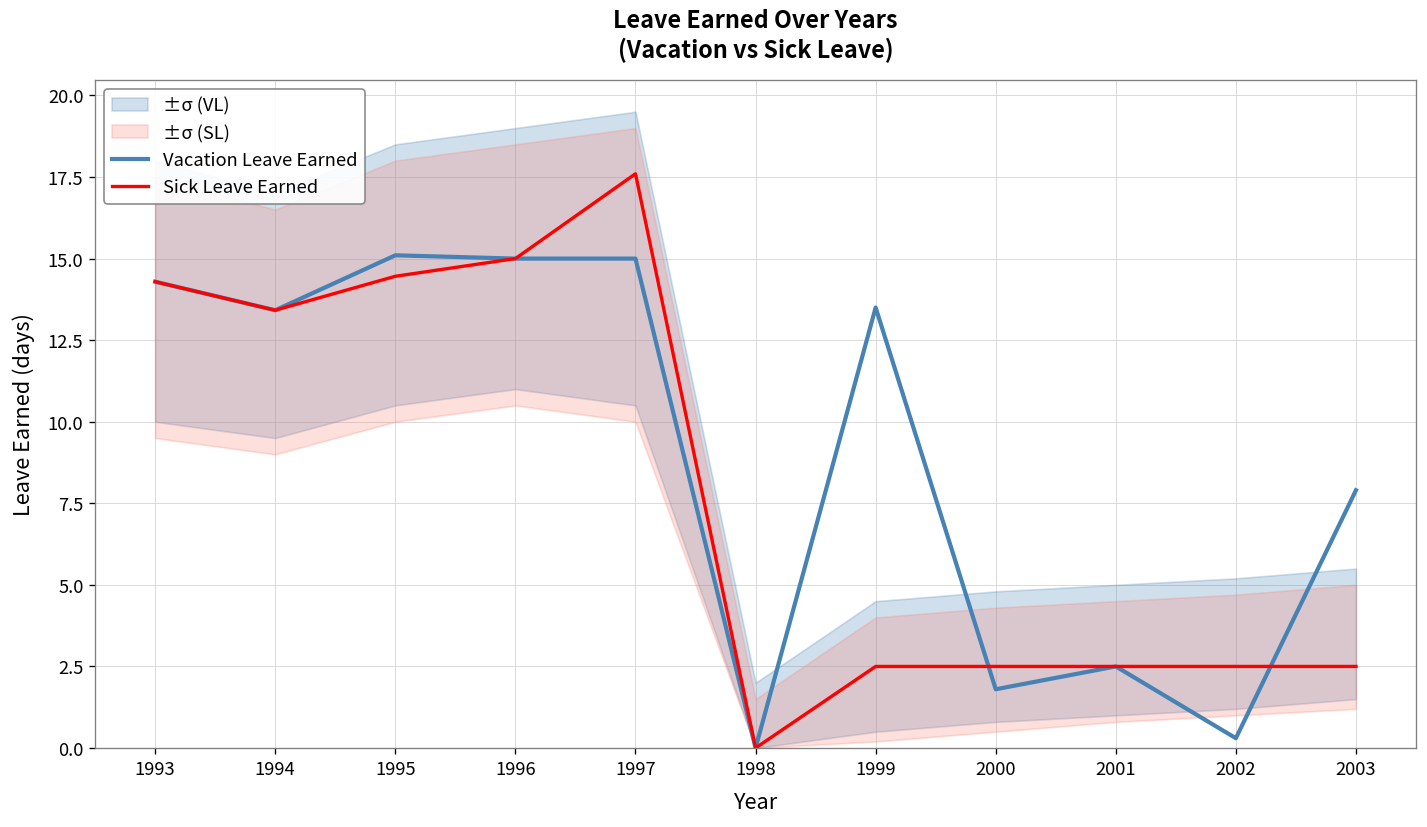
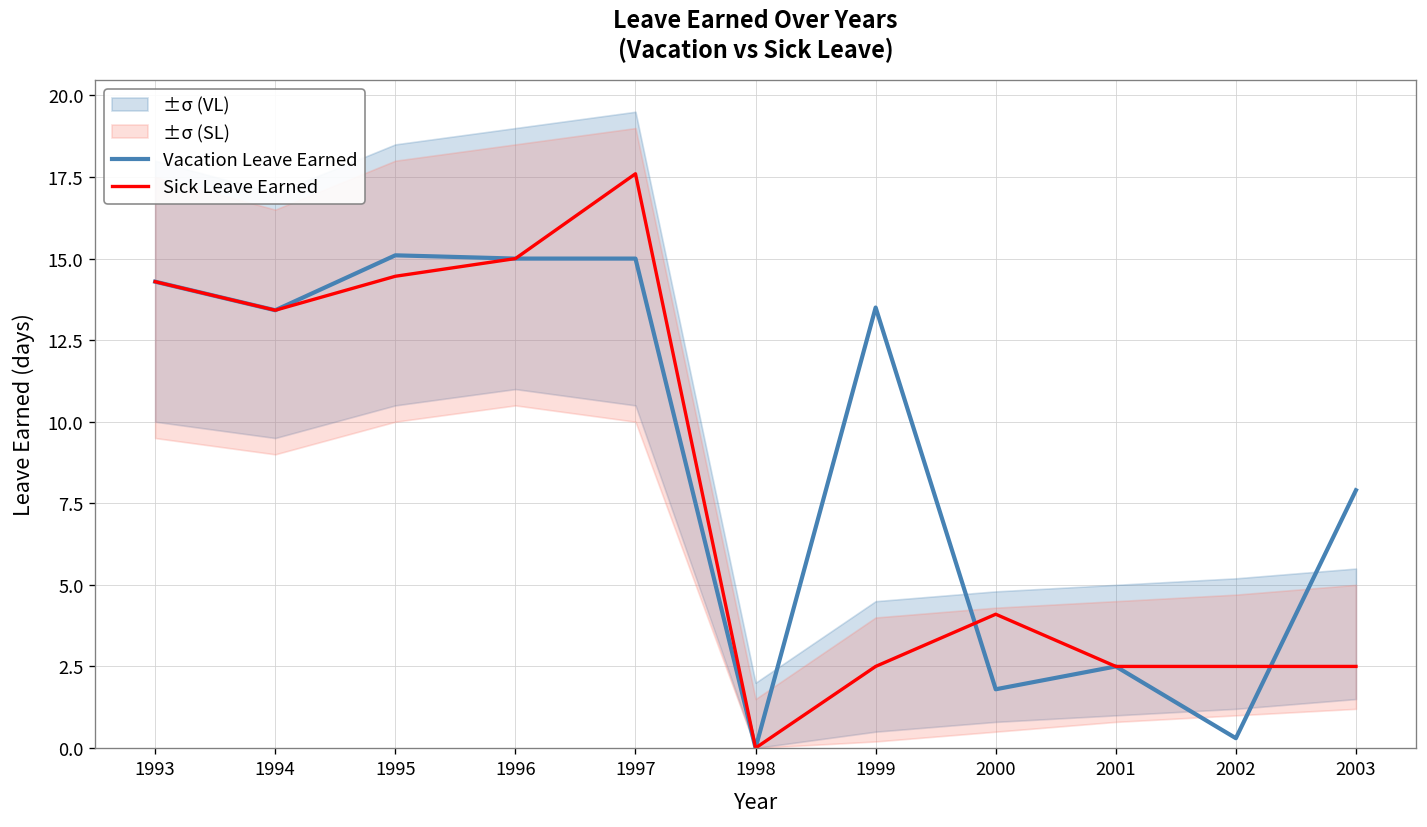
  {
    "Sick Leave Earned": {
      "1995": 14.5,
      "1997": 17.6,
      "1999": 2.5,
-     "2000": 2.5,
+     "2000": 4.1,
      "2002": 2.5,
      "2003": 2.5
    }
  }
